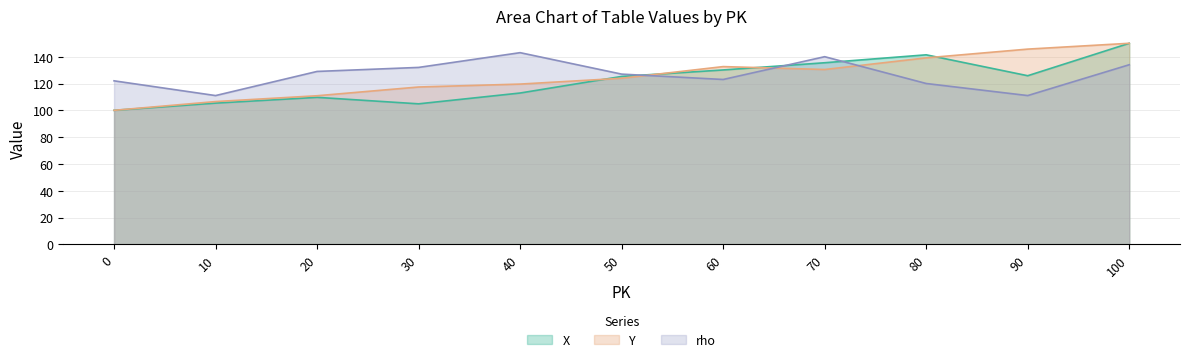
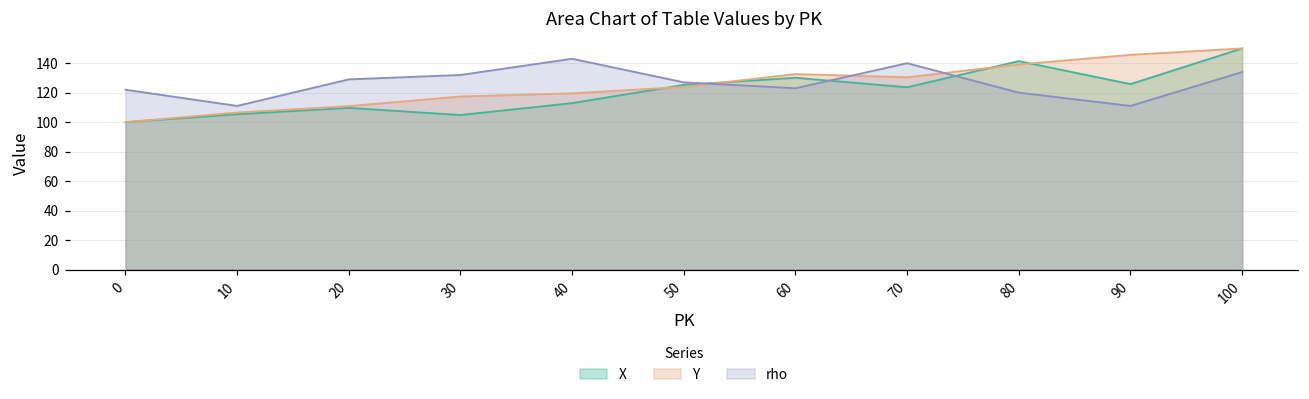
  {
    "X": {
      "30": 105,
      "40": 113,
      "60": 130,
-     "70": 135,
+     "70": 124,
      "80": 141,
      "90": 126
    }
  }
